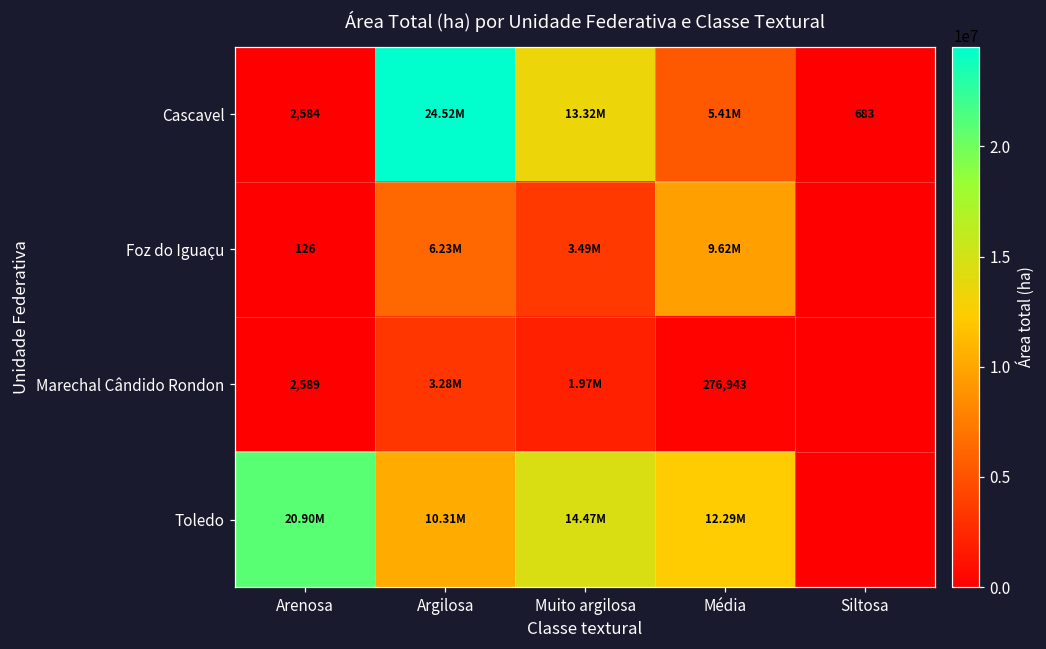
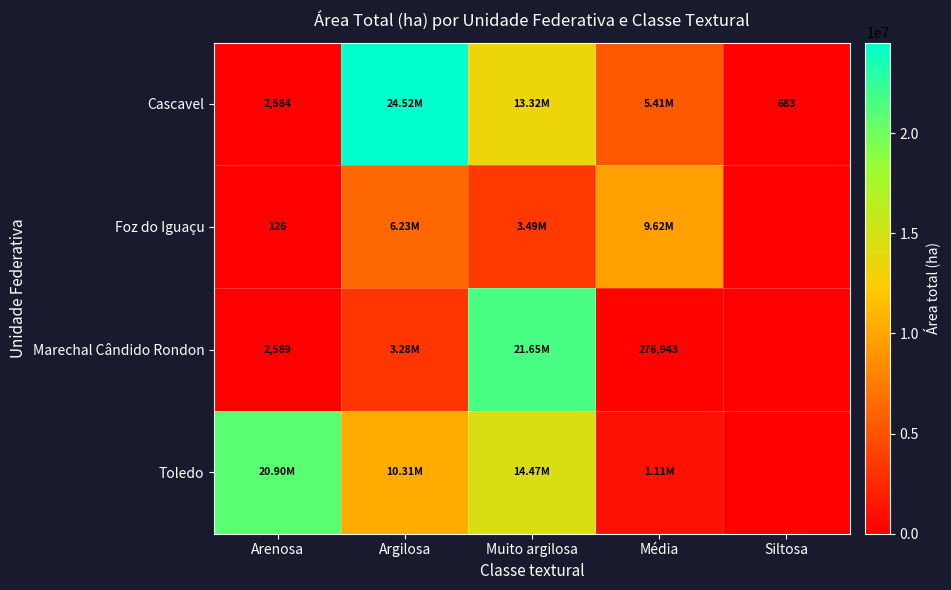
  {
    "Cascavel": {
      "Arenosa": "2,584",
      "Argilosa": "24.52M",
      "Muito argilosa": "13.32M",
      "Média": "5.41M",
      "Siltosa": "683"
    },
    "Foz do Iguaçu": {
      "Arenosa": "126",
      "Argilosa": "6.23M",
      "Muito argilosa": "3.49M",
      "Média": "9.62M"
    },
    "Marechal Cândido Rondon": {
      "Arenosa": "2,589",
      "Argilosa": "3.28M",
-     "Muito argilosa": "1.97M",
+     "Muito argilosa": "21.65M",
      "Média": "276,943"
    },
    "Toledo": {
      "Arenosa": "20.90M",
      "Argilosa": "10.31M",
      "Muito argilosa": "14.47M",
-     "Média": "12.29M"
+     "Média": "1.11M"
    }
  }
